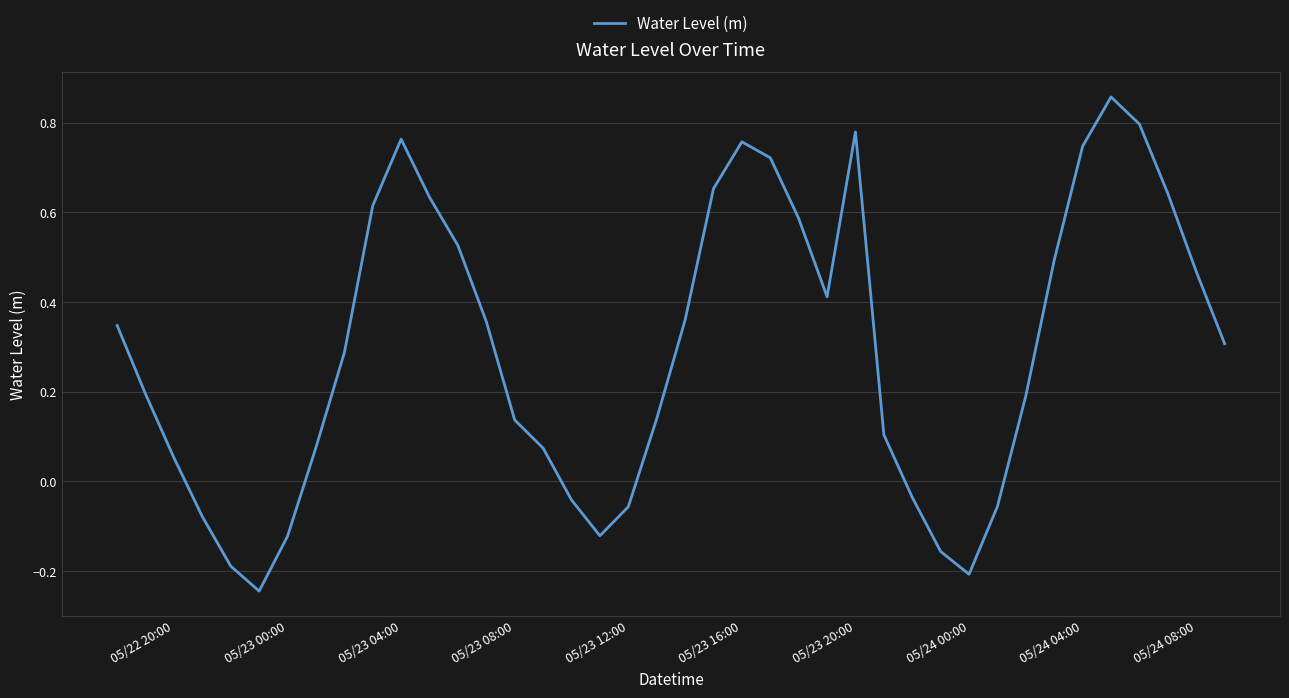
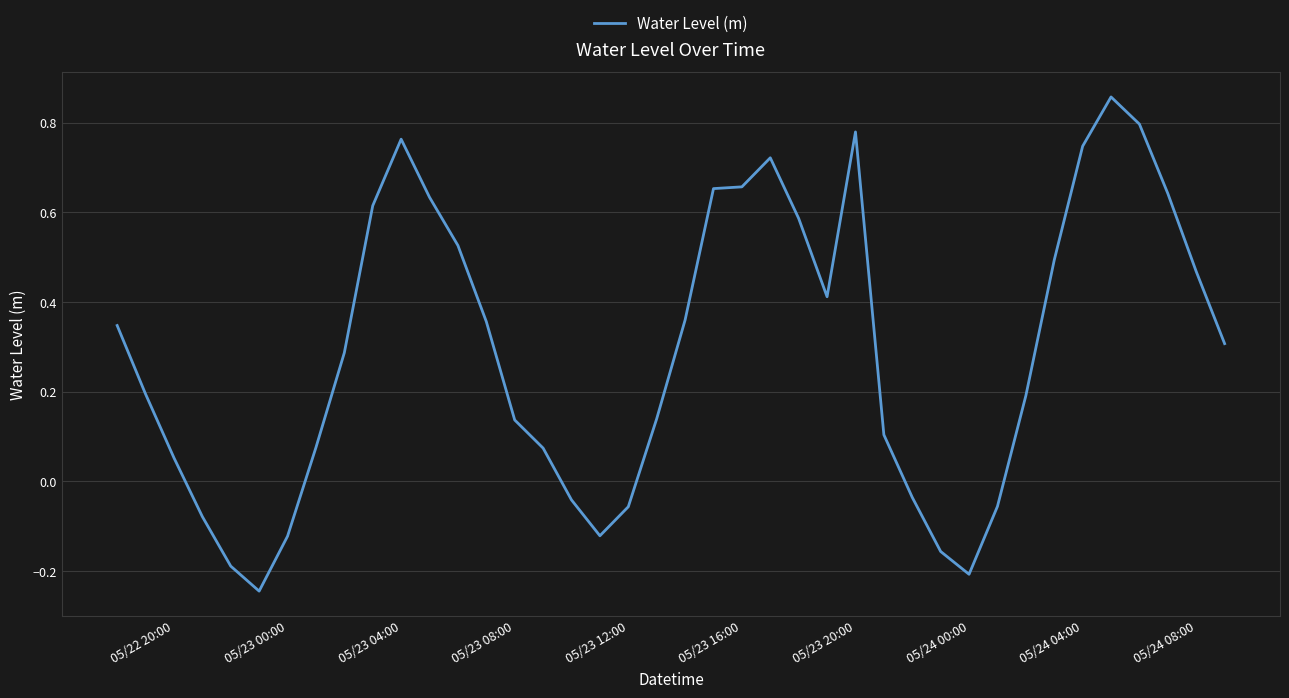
  {
    "05/22 20:00": 0.05,
    "05/23 00:00": -0.12,
    "05/23 04:00": 0.76,
    "05/23 08:00": 0.14,
    "05/23 12:00": -0.06,
-   "05/23 16:00": 0.76,
+   "05/23 16:00": 0.66,
    "05/23 20:00": 0.78,
    "05/24 00:00": -0.21,
    "05/24 04:00": 0.75,
    "05/24 08:00": 0.47
  }
